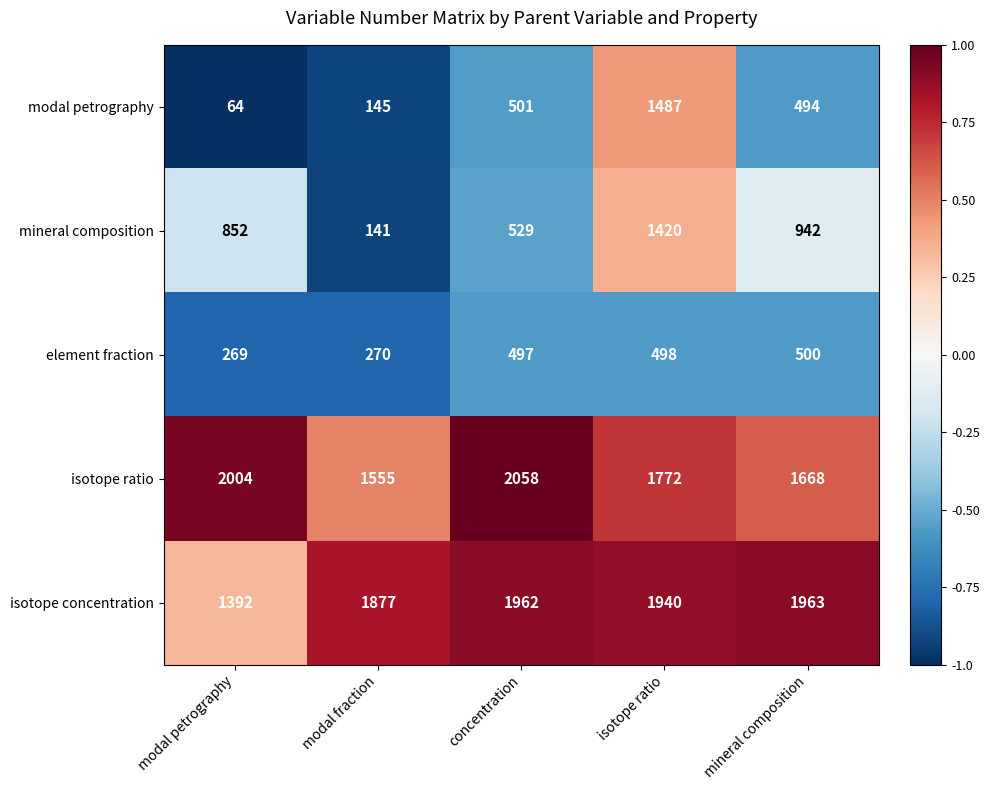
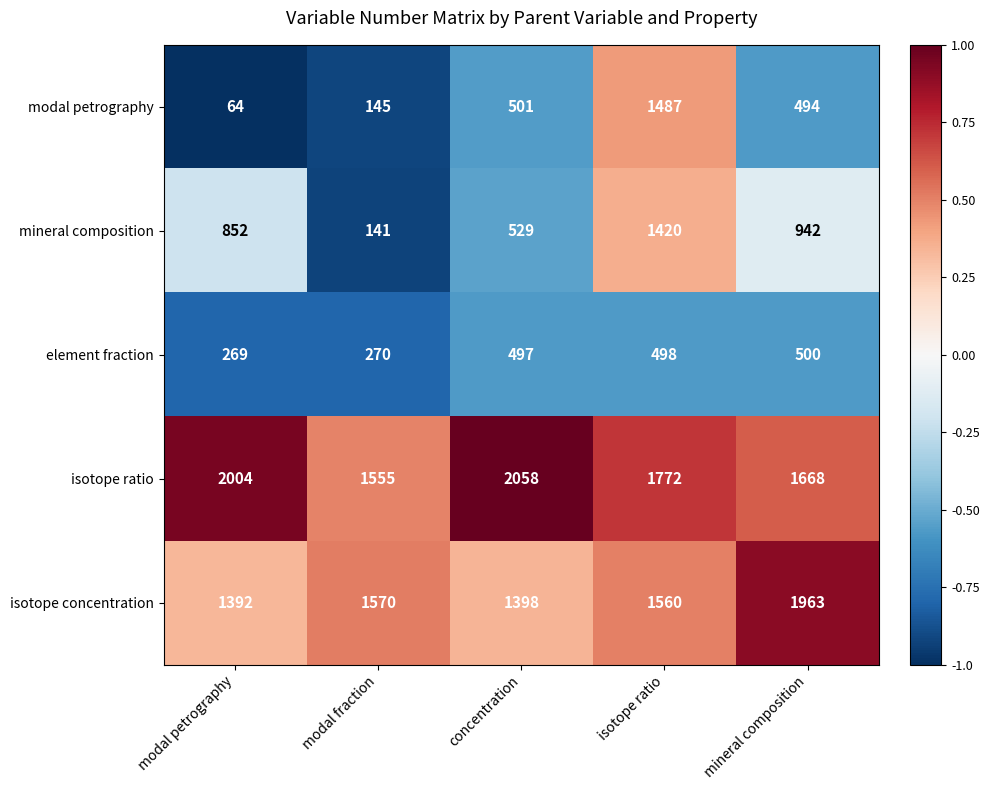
  {
    "modal petrography": {
      "modal petrography": 64,
      "modal fraction": 145,
      "concentration": 501,
      "isotope ratio": 1487,
      "mineral composition": 494
    },
    "mineral composition": {
      "modal petrography": 852,
      "modal fraction": 141,
      "concentration": 529,
      "isotope ratio": 1420,
      "mineral composition": 942
    },
    "element fraction": {
      "modal petrography": 269,
      "modal fraction": 270,
      "concentration": 497,
      "isotope ratio": 498,
      "mineral composition": 500
    },
    "isotope ratio": {
      "modal petrography": 2004,
      "modal fraction": 1555,
      "concentration": 2058,
      "isotope ratio": 1772,
      "mineral composition": 1668
    },
    "isotope concentration": {
      "modal petrography": 1392,
-     "modal fraction": 1877,
-     "concentration": 1962,
-     "isotope ratio": 1940,
+     "modal fraction": 1570,
+     "concentration": 1398,
+     "isotope ratio": 1560,
      "mineral composition": 1963
    }
  }
